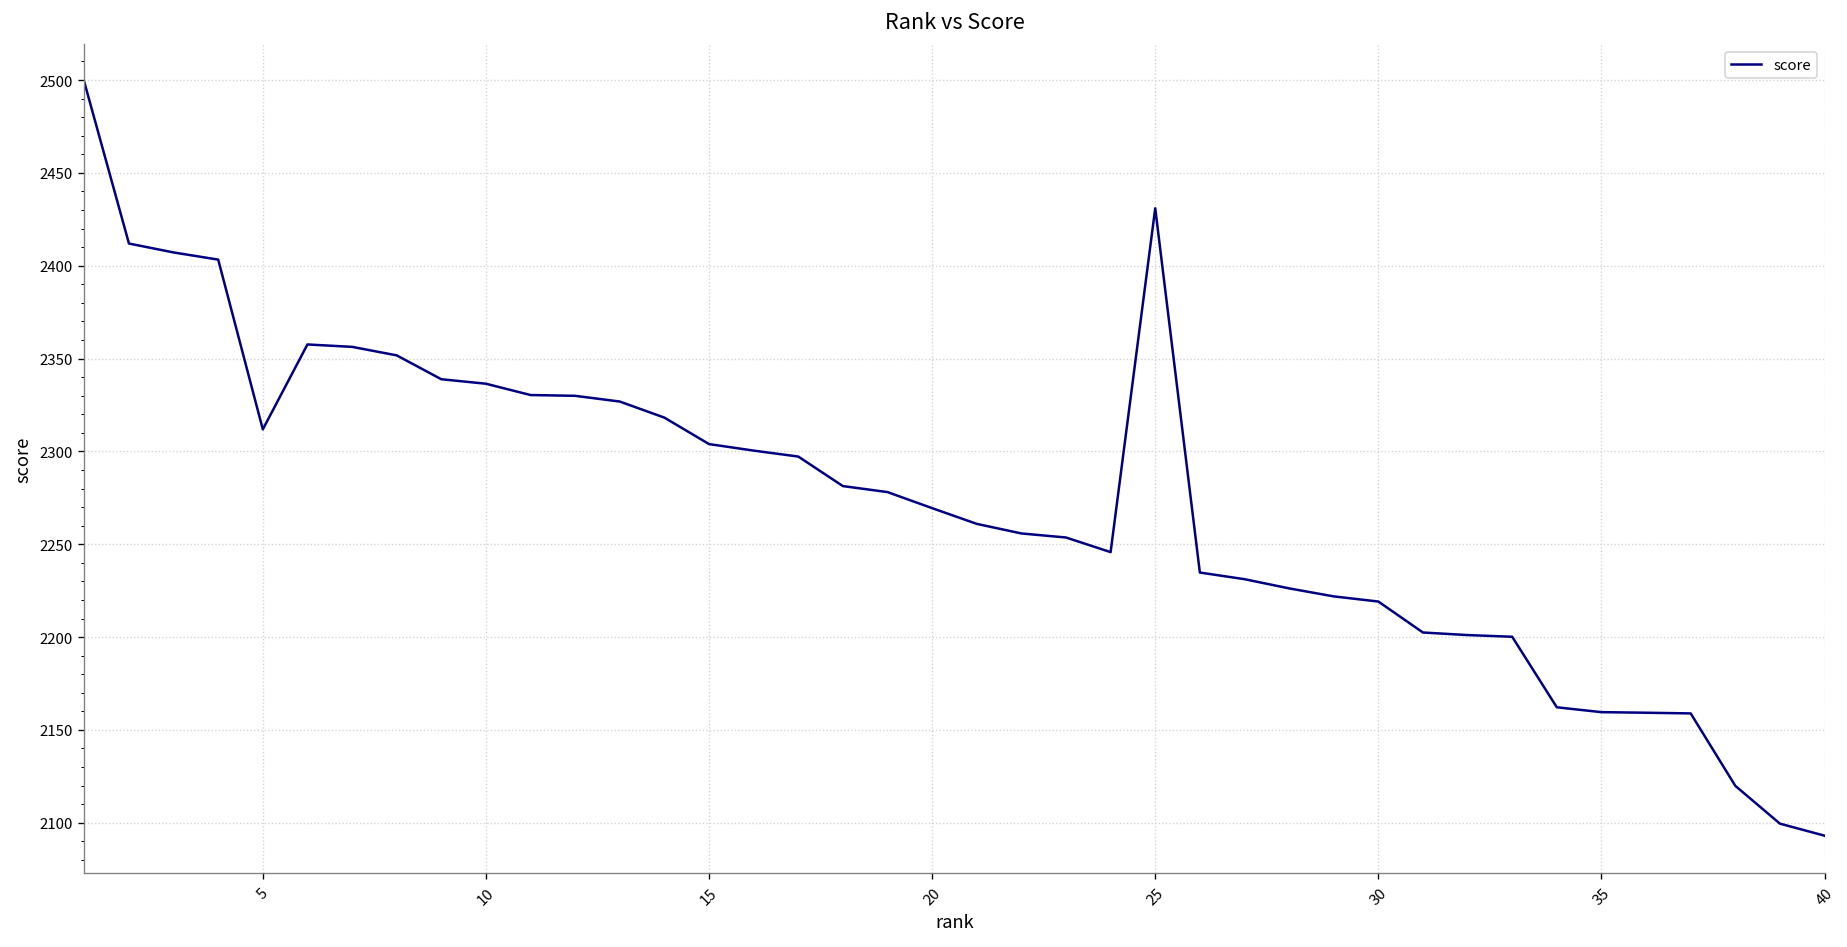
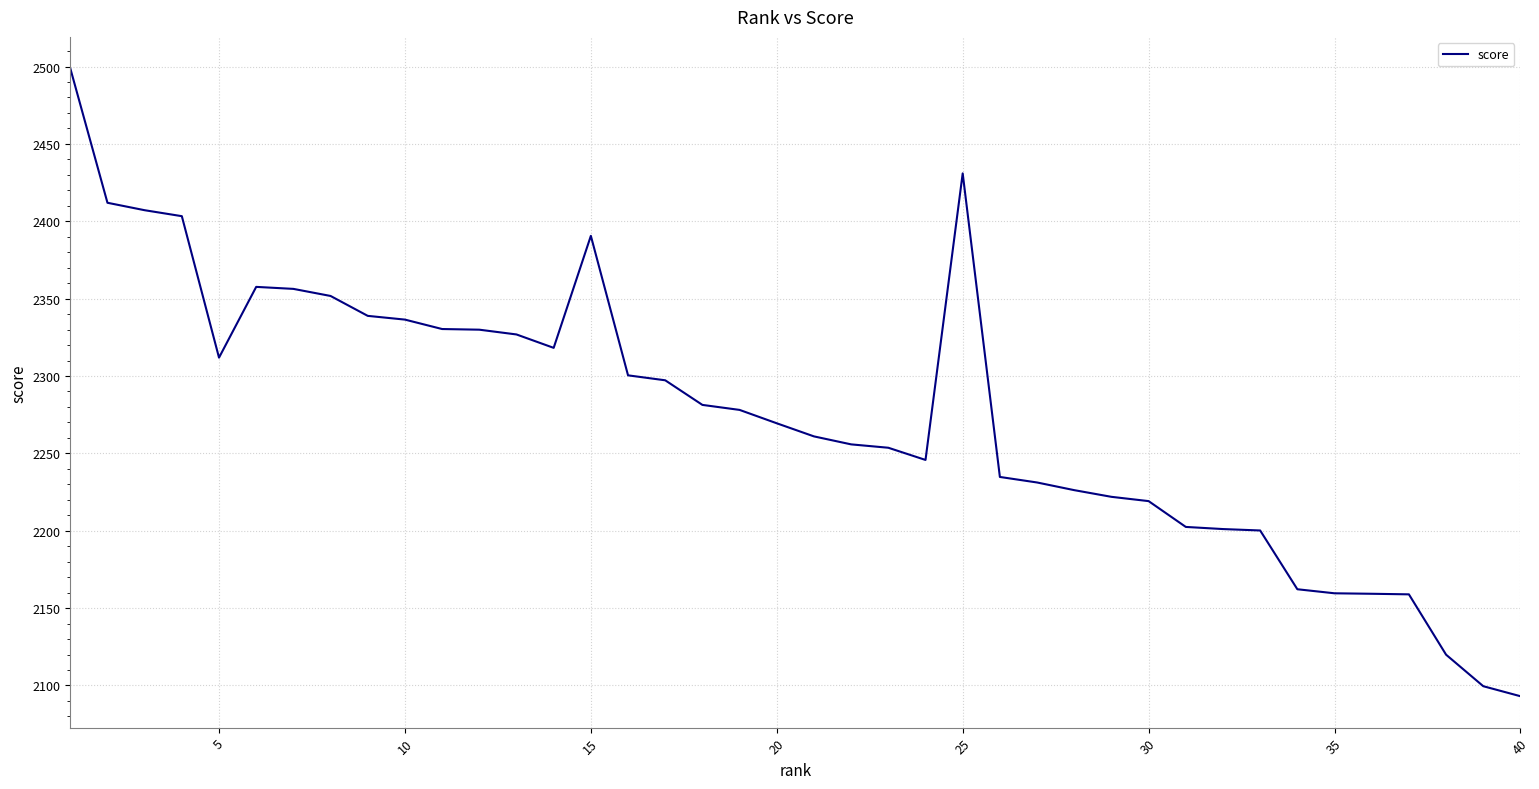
  {
    "5": 2312,
    "10": 2336,
-   "15": 2304,
+   "15": 2391,
    "20": 2269,
    "25": 2431,
    "30": 2219,
    "35": 2160,
    "40": 2093
  }
